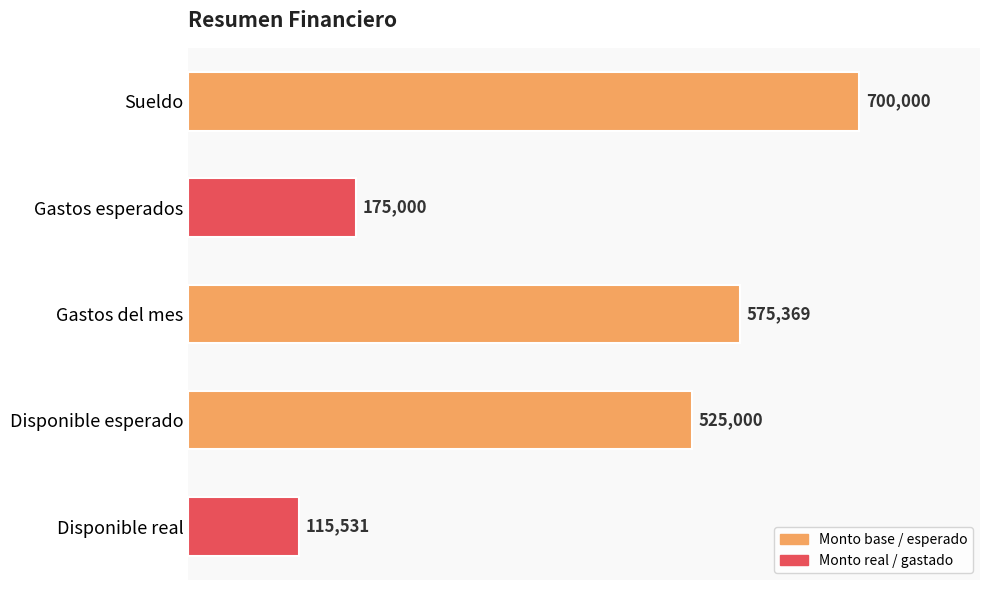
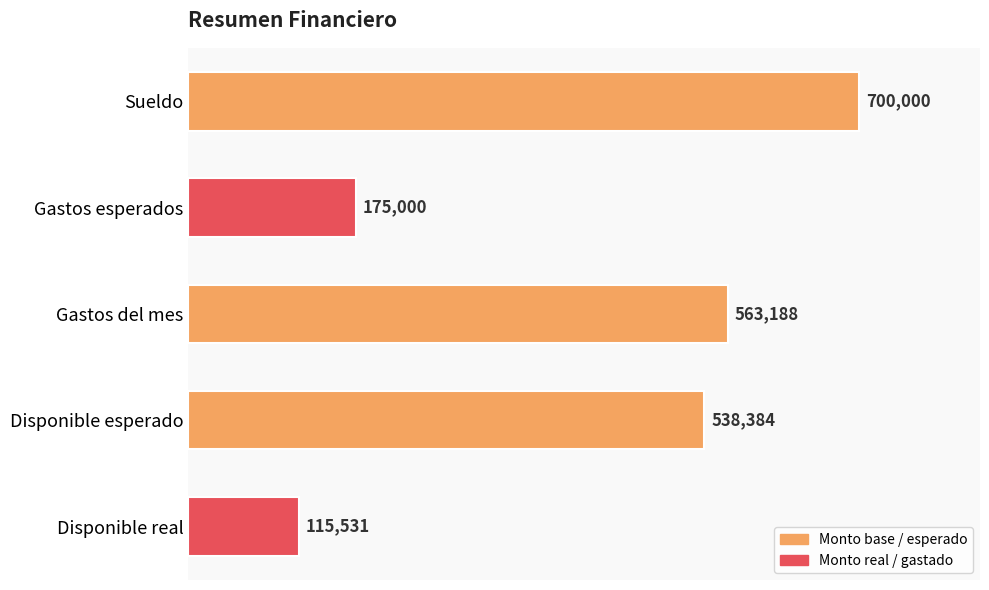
  {
    "Sueldo": "700,000",
    "Gastos esperados": "175,000",
-   "Gastos del mes": "575,369",
-   "Disponible esperado": "525,000",
+   "Gastos del mes": "563,188",
+   "Disponible esperado": "538,384",
    "Disponible real": "115,531"
  }
